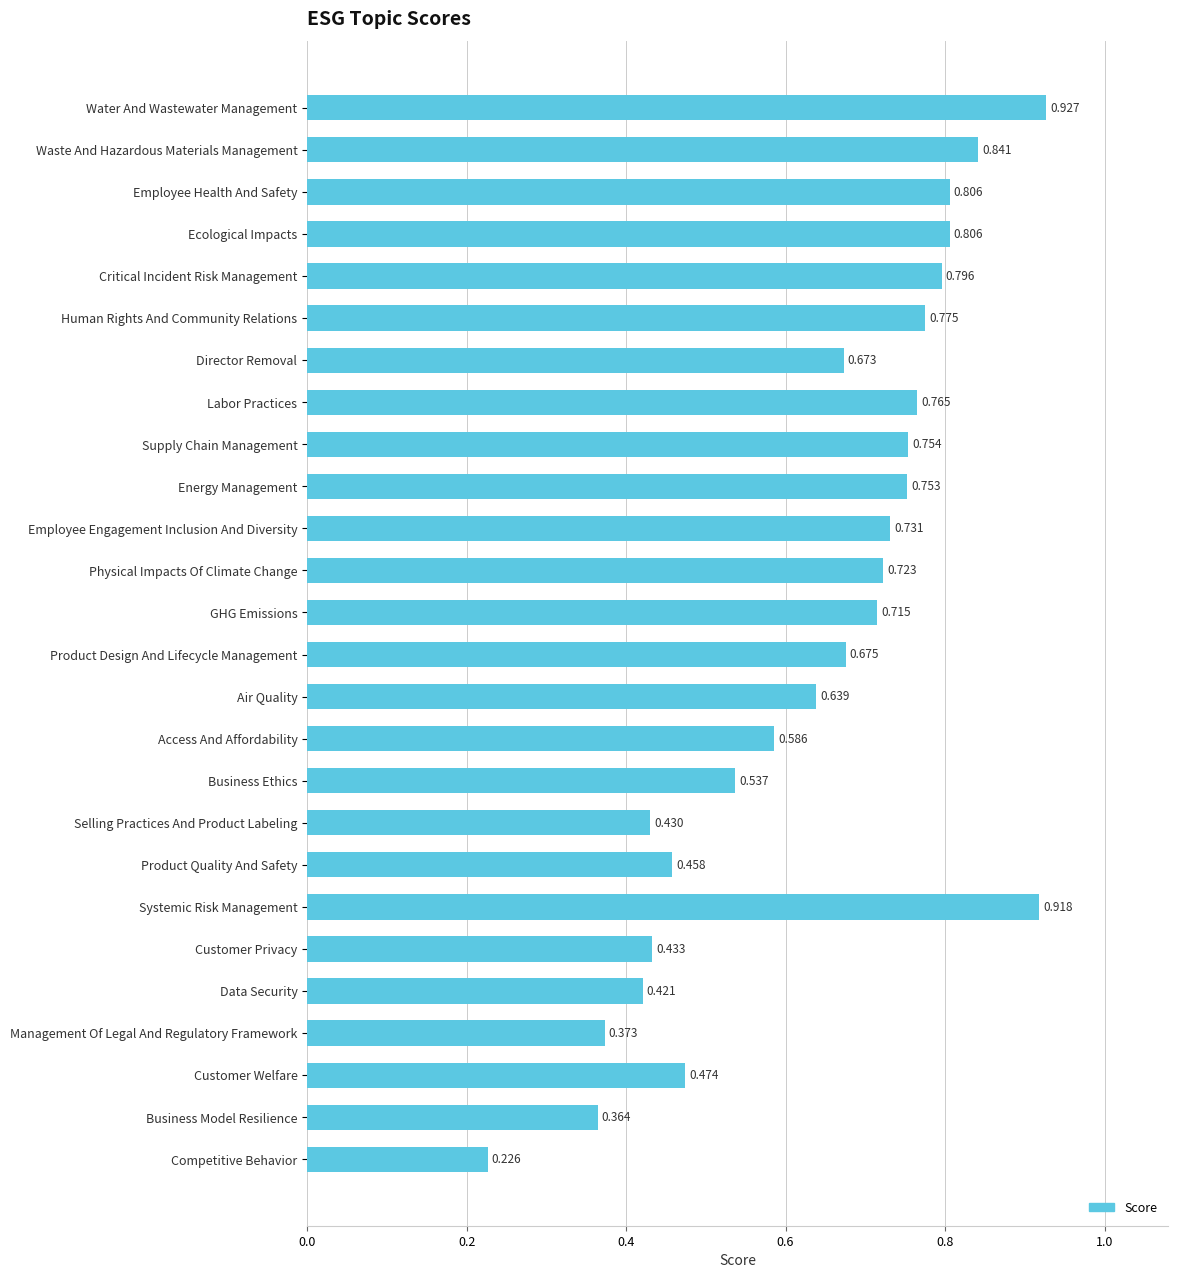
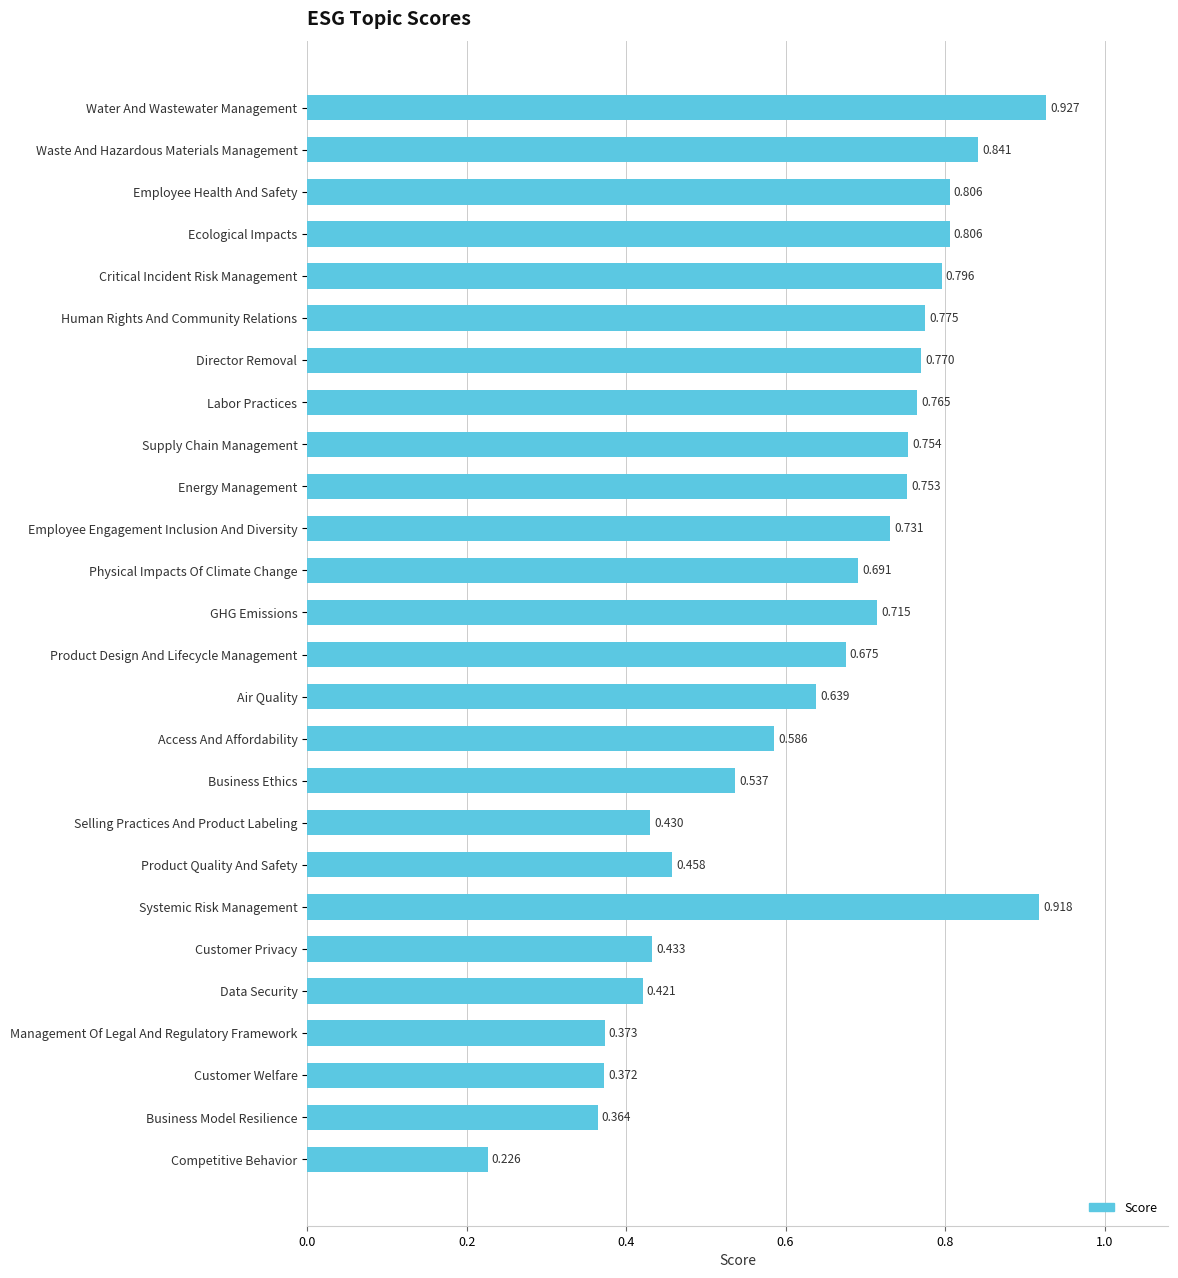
  {
    "Water And Wastewater Management": 0.927,
    "Waste And Hazardous Materials Management": 0.841,
    "Employee Health And Safety": 0.806,
    "Ecological Impacts": 0.806,
    "Critical Incident Risk Management": 0.796,
    "Human Rights And Community Relations": 0.775,
-   "Director Removal": 0.673,
+   "Director Removal": 0.770,
    "Labor Practices": 0.765,
    "Supply Chain Management": 0.754,
    "Energy Management": 0.753,
    "Employee Engagement Inclusion And Diversity": 0.731,
-   "Physical Impacts Of Climate Change": 0.723,
+   "Physical Impacts Of Climate Change": 0.691,
    "GHG Emissions": 0.715,
    "Product Design And Lifecycle Management": 0.675,
    "Air Quality": 0.639,
    "Access And Affordability": 0.586,
    "Business Ethics": 0.537,
    "Selling Practices And Product Labeling": 0.430,
    "Product Quality And Safety": 0.458,
    "Systemic Risk Management": 0.918,
    "Customer Privacy": 0.433,
    "Data Security": 0.421,
    "Management Of Legal And Regulatory Framework": 0.373,
-   "Customer Welfare": 0.474,
+   "Customer Welfare": 0.372,
    "Business Model Resilience": 0.364,
    "Competitive Behavior": 0.226
  }
